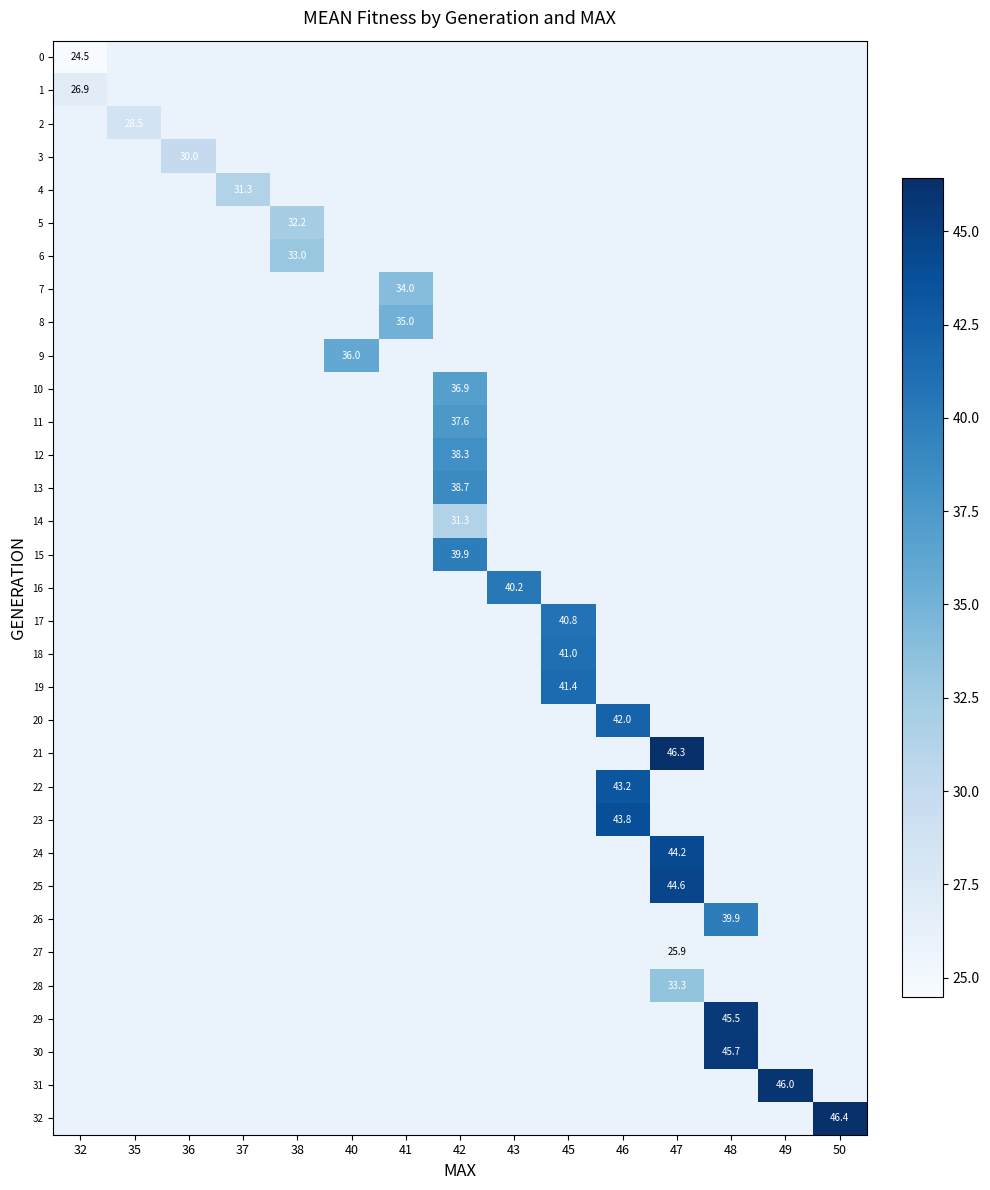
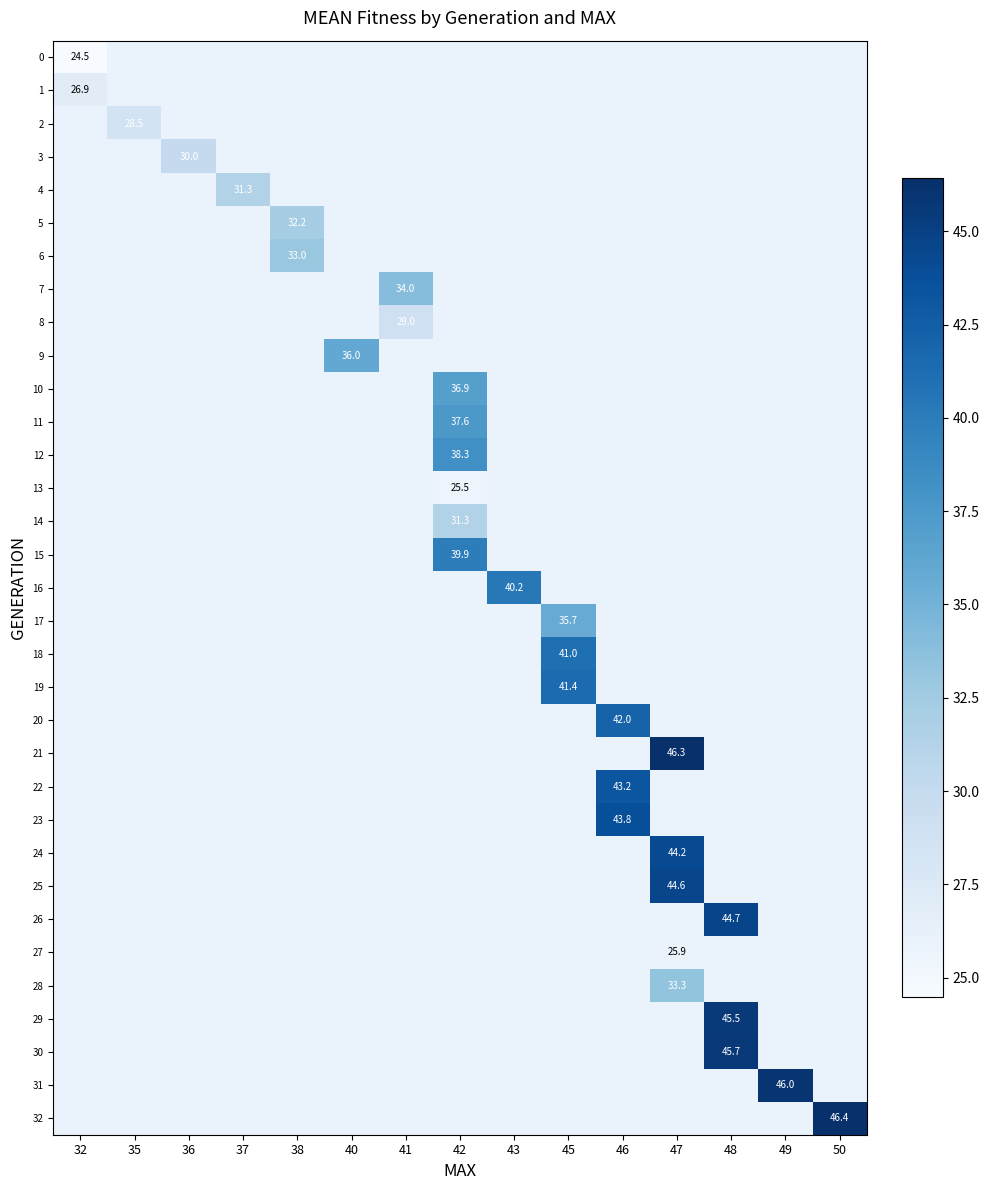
  {
    "0": {
      "32": 24.5
    },
    "1": {
      "32": 26.9
    },
    "3": {
      "36": 30.0
    },
    "4": {
      "37": 31.3
    },
    "5": {
      "38": 32.2
    },
    "6": {
      "38": 33.0
    },
    "7": {
      "41": 34.0
    },
    "8": {
-     "41": 35.0
+     "41": 29.0
    },
    "9": {
      "40": 36.0
    },
    "10": {
      "42": 36.9
    },
    "11": {
      "42": 37.6
    },
    "12": {
      "42": 38.3
    },
    "13": {
-     "42": 38.7
+     "42": 25.5
    },
    "14": {
      "42": 31.3
    },
    "15": {
      "42": 39.9
    },
    "16": {
      "43": 40.2
    },
    "17": {
-     "45": 40.8
+     "45": 35.7
    },
    "18": {
      "45": 41.0
    },
    "19": {
      "45": 41.4
    },
    "20": {
      "46": 42.0
    },
    "21": {
      "47": 46.3
    },
    "22": {
      "46": 43.2
    },
    "23": {
      "46": 43.8
    },
    "24": {
      "47": 44.2
    },
    "25": {
      "47": 44.6
    },
    "26": {
-     "48": 39.9
+     "48": 44.7
    },
    "27": {
      "47": 25.9
    },
    "28": {
      "47": 33.3
    },
    "29": {
      "48": 45.5
    },
    "30": {
      "48": 45.7
    },
    "31": {
      "49": 46.0
    },
    "32": {
      "50": 46.4
    }
  }
